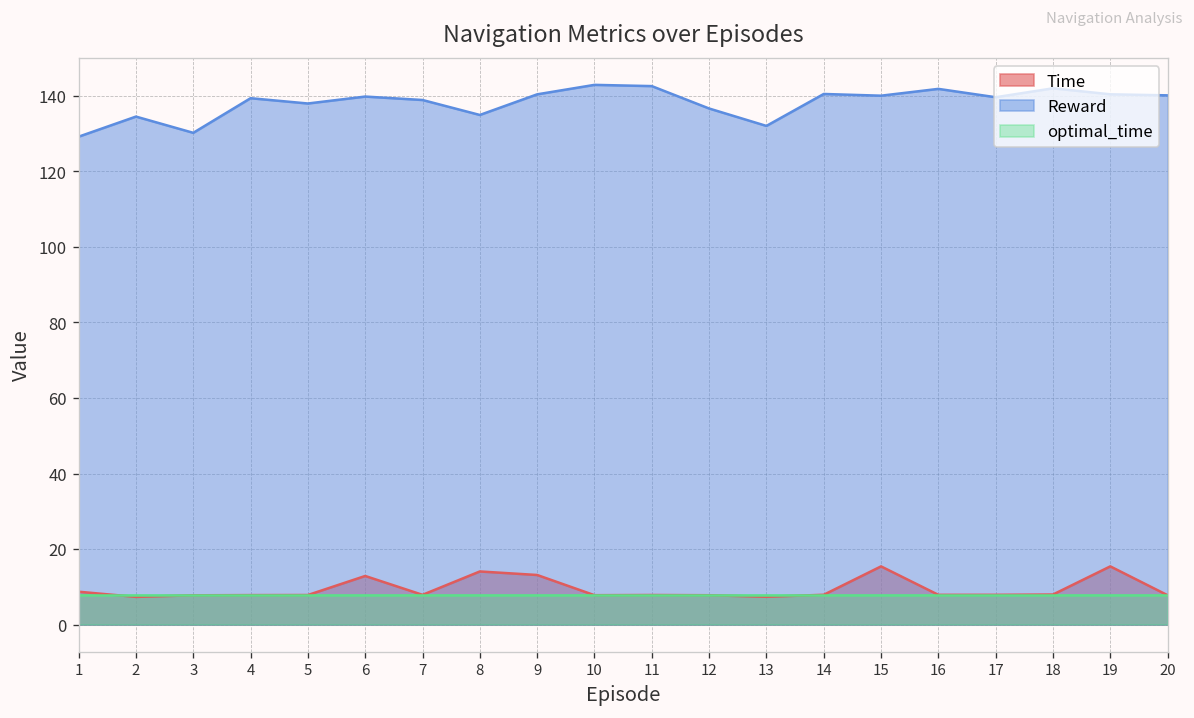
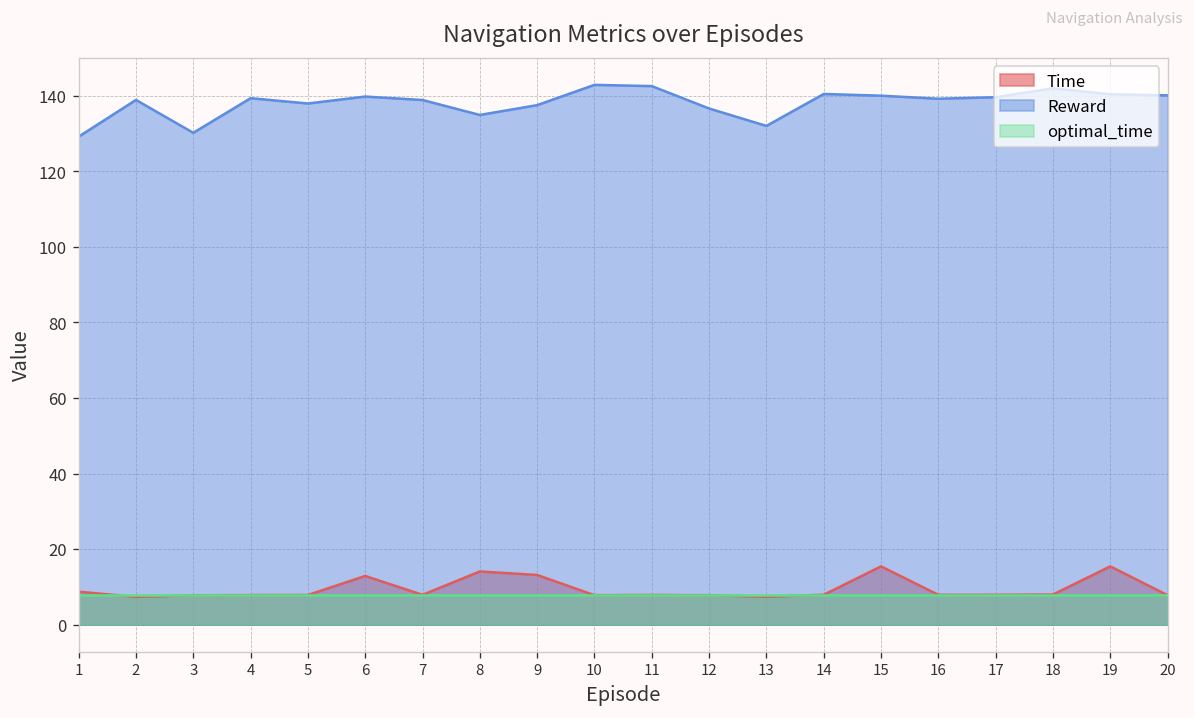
  {
    "Time": {
      "1": 9,
      "6": 13,
      "8": 14,
      "9": 13,
      "15": 15,
      "19": 15
    },
    "Reward": {
      "1": 129,
-     "2": 134,
+     "2": 139,
      "3": 130,
      "4": 139,
      "5": 138,
      "6": 140,
      "7": 139,
      "8": 135,
-     "9": 140,
+     "9": 137,
      "10": 143,
      "11": 143,
      "12": 137,
      "13": 132,
      "14": 140,
      "15": 140,
-     "16": 142,
+     "16": 139,
      "20": 140
    },
    "optimal_time": {
      "1": 8,
      "6": 8,
      "8": 8,
      "9": 8,
      "15": 8,
      "19": 8
    }
  }
